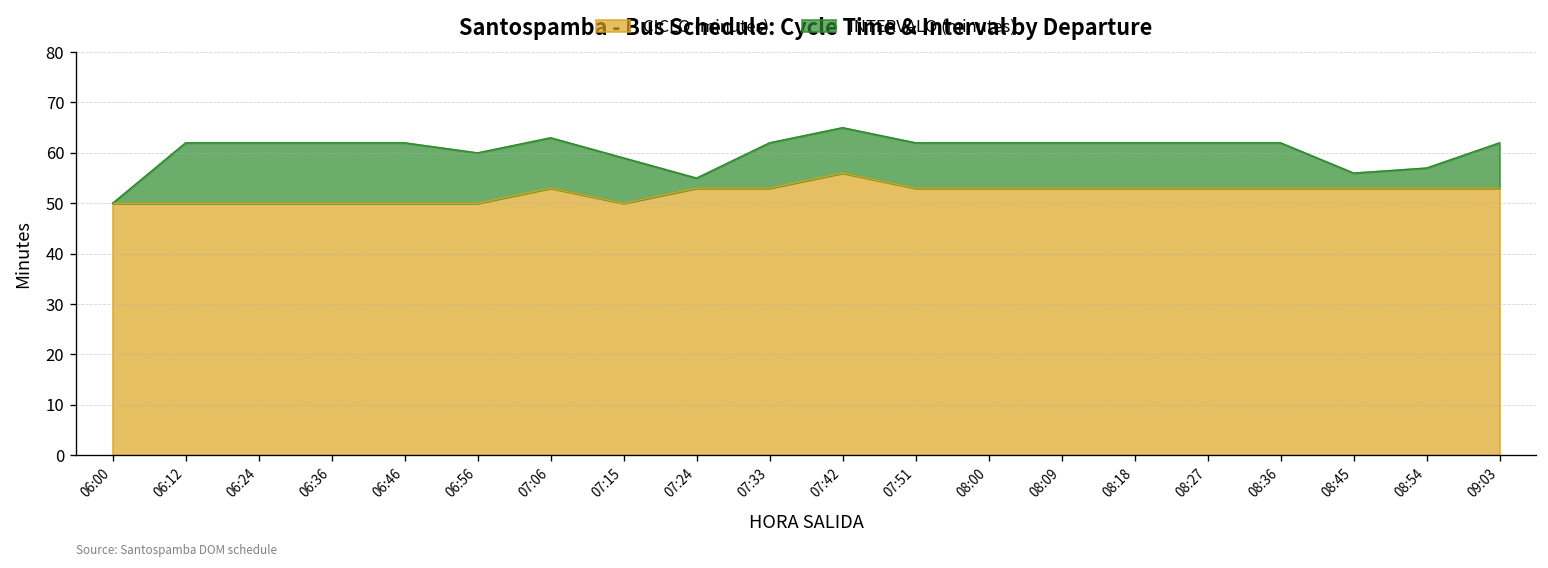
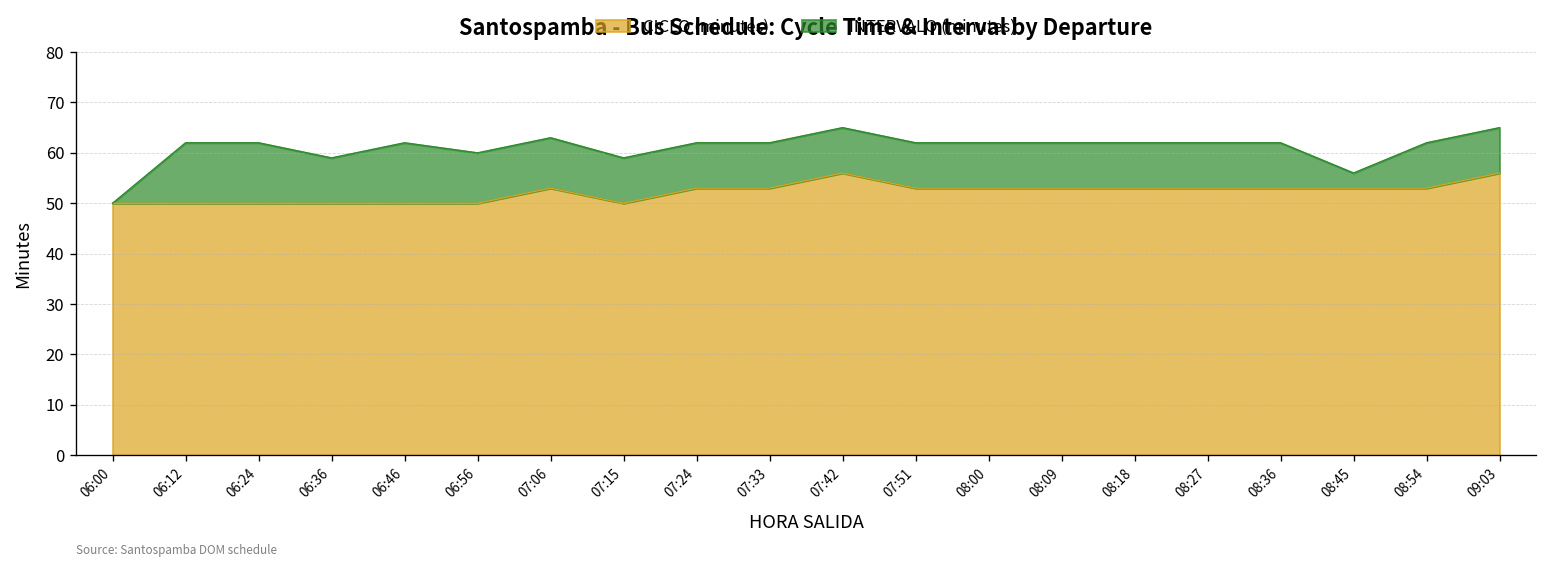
  {
    "CICLO (minutes)": {
      "06:12": 50,
      "06:24": 50,
      "06:36": 50,
      "06:46": 50,
      "06:56": 50,
      "07:06": 53,
      "07:15": 50,
      "07:24": 53,
      "07:33": 53,
      "07:42": 56,
      "07:51": 53,
      "08:00": 53,
      "08:09": 53,
      "08:18": 53,
      "08:27": 53,
      "08:36": 53,
      "08:45": 53,
      "08:54": 53,
-     "09:03": 53
+     "09:03": 56
    },
    "INTERVALO (minutes)": {
      "06:12": 12,
      "06:24": 12,
-     "06:36": 12,
+     "06:36": 9,
      "06:46": 12,
      "06:56": 10,
      "07:06": 10,
      "07:15": 9,
-     "07:24": 2,
+     "07:24": 9,
      "07:33": 9,
      "07:42": 9,
      "07:51": 9,
      "08:00": 9,
      "08:09": 9,
      "08:18": 9,
      "08:27": 9,
      "08:36": 9,
      "08:45": 3,
-     "08:54": 4,
+     "08:54": 9,
      "09:03": 9
    }
  }
